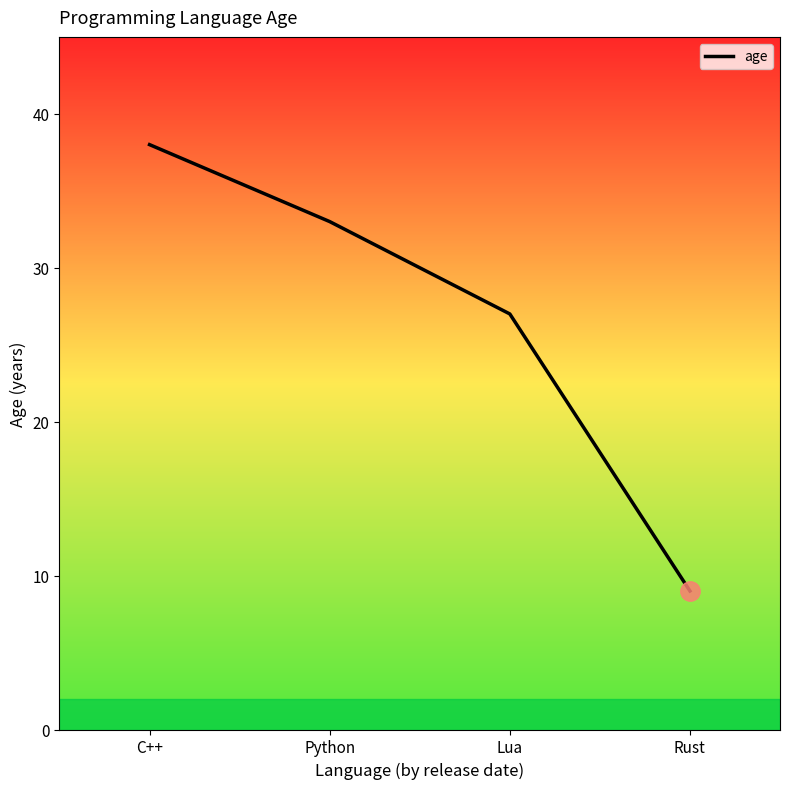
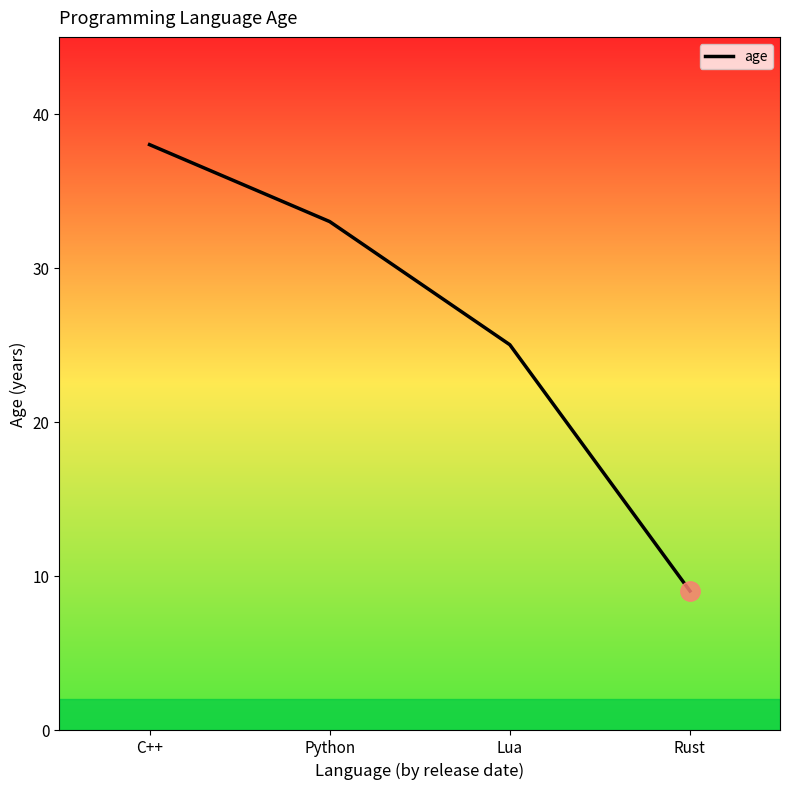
  {
    "age": {
      "C++": 38,
      "Python": 33,
-     "Lua": 27
+     "Lua": 25
    }
  }
